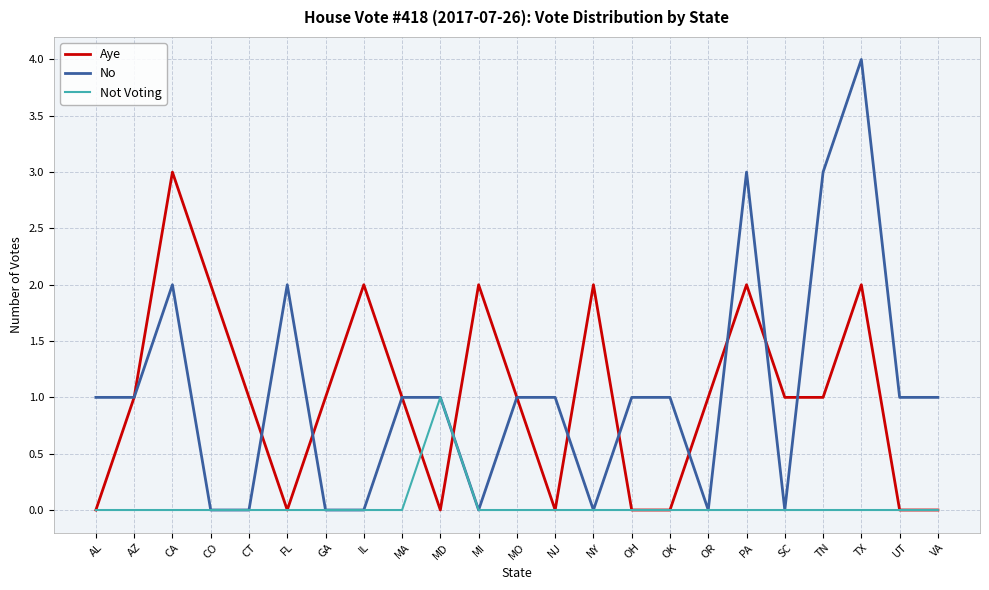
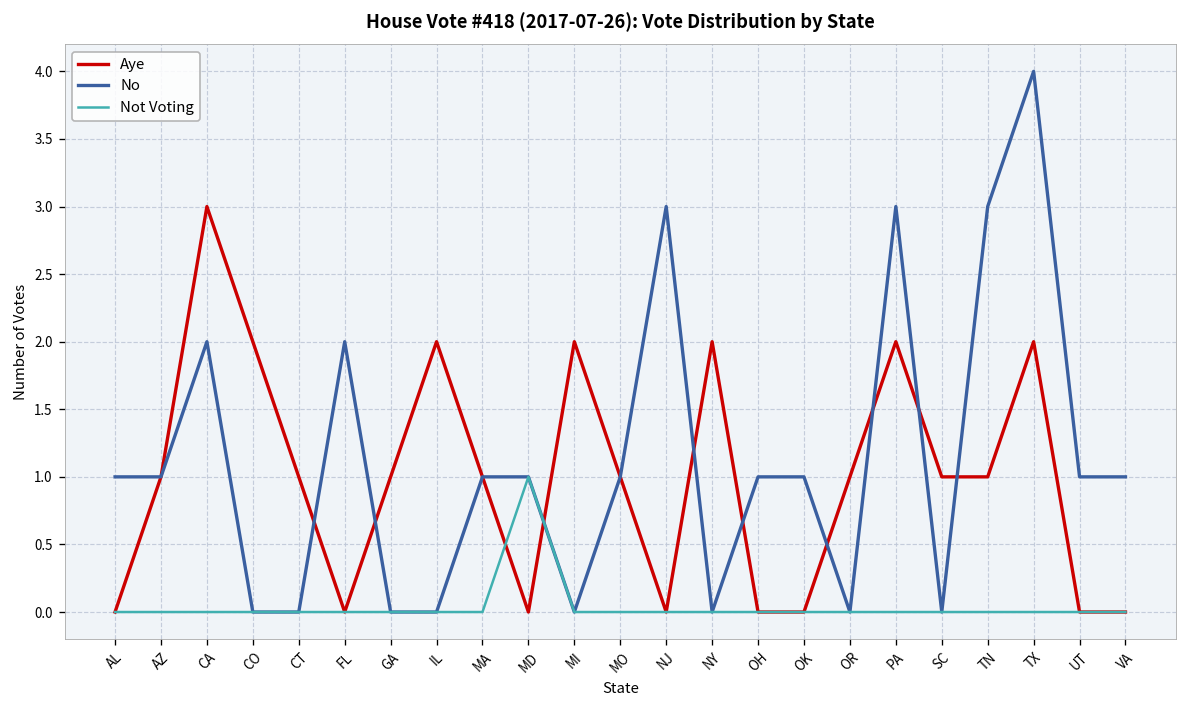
  {
    "Aye": {
      "CA": 3,
      "CO": 2,
      "CT": 1,
      "GA": 1,
      "IL": 2,
      "MD": 0,
      "MI": 2,
      "NY": 2,
      "OR": 1,
      "PA": 2,
      "SC": 1,
      "TN": 1,
      "TX": 2
    },
    "No": {
      "AL": 1,
      "CA": 2,
      "FL": 2,
-     "NJ": 1,
+     "NJ": 3,
      "OH": 1,
      "OK": 1,
      "PA": 3,
      "TN": 3,
      "TX": 4,
      "UT": 1,
      "VA": 1
    },
    "Not Voting": {
      "AZ": 0,
      "CA": 0,
      "MA": 0,
      "MO": 0,
      "PA": 0,
      "TN": 0,
      "TX": 0
    }
  }
